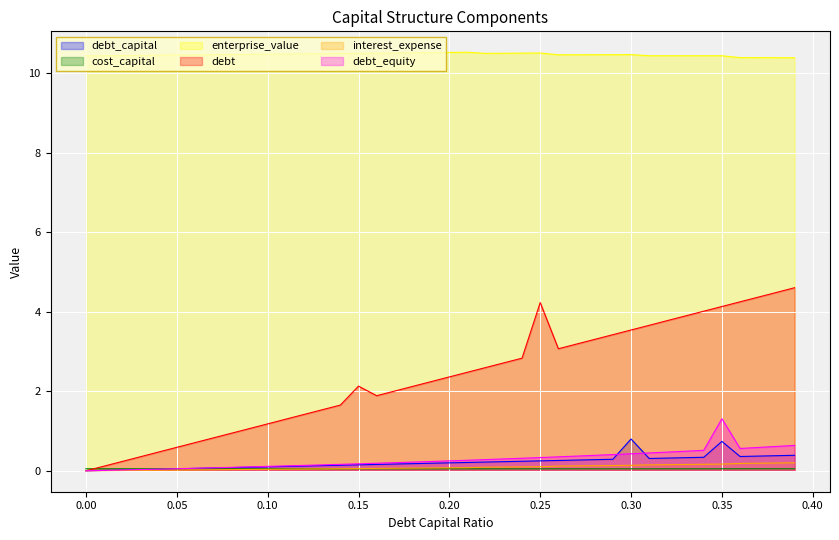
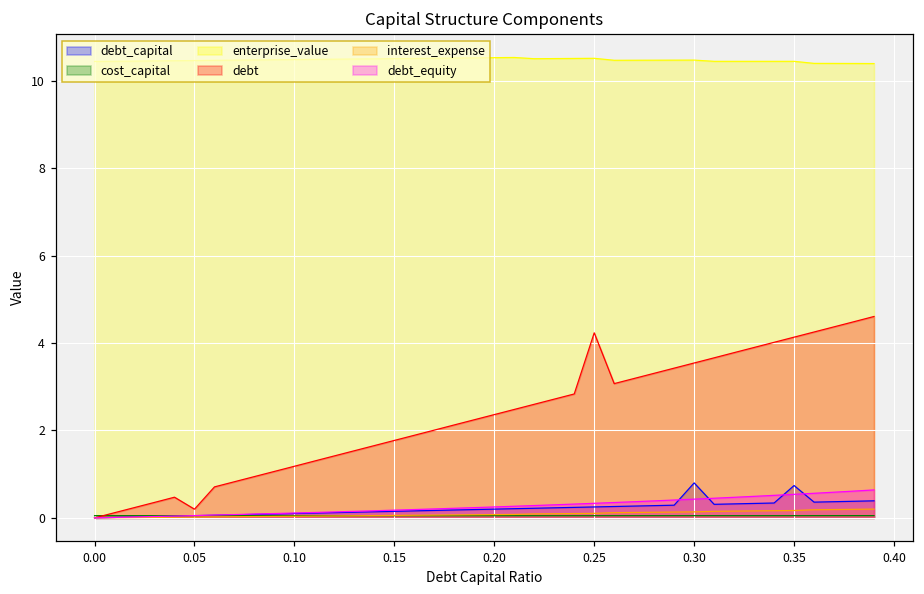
  {
    "debt_capital": {
      "0.25": 0.3,
      "0.30": 0.8,
      "0.35": 0.7
    },
    "cost_capital": {
      "0.30": 0.1,
      "0.35": 0.1
    },
    "debt": {
-     "0.05": 0.6,
+     "0.05": 0.2,
      "0.10": 1.2,
-     "0.15": 2.1,
+     "0.15": 1.8,
      "0.20": 2.4,
      "0.25": 4.2,
      "0.30": 3.5,
      "0.35": 4.1
    },
    "debt_equity": {
      "0.25": 0.3,
      "0.30": 0.4,
-     "0.35": 1.3
+     "0.35": 0.5
    }
  }
